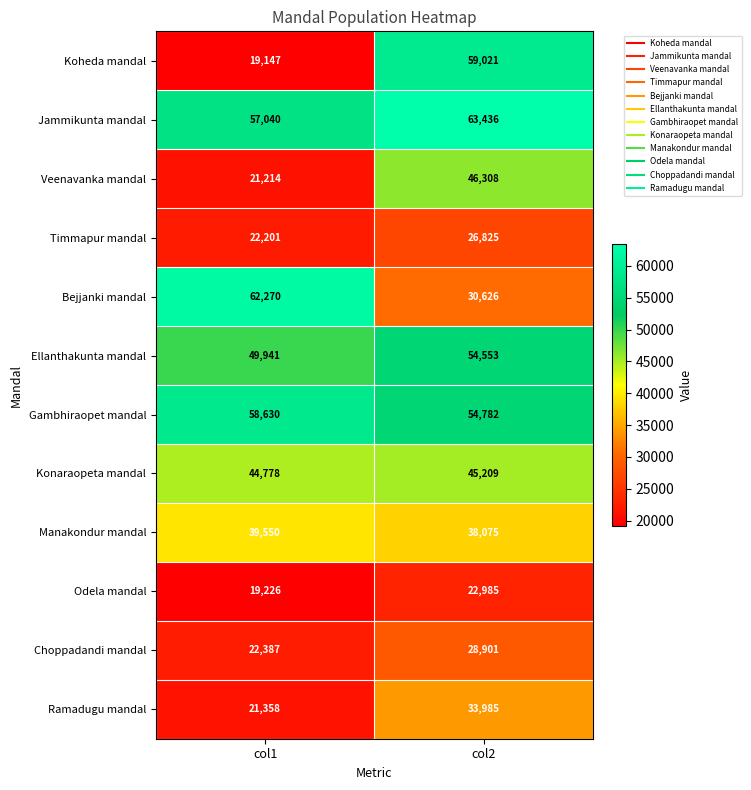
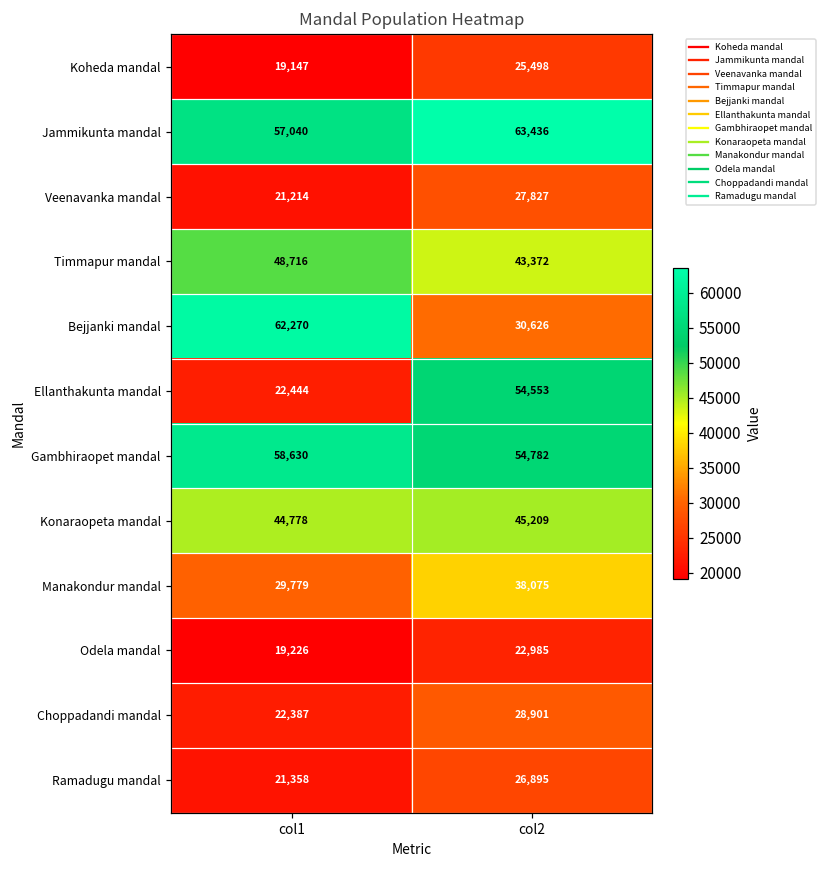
  {
    "Koheda mandal": {
      "col1": "19,147",
-     "col2": "59,021"
+     "col2": "25,498"
    },
    "Jammikunta mandal": {
      "col1": "57,040",
      "col2": "63,436"
    },
    "Veenavanka mandal": {
      "col1": "21,214",
-     "col2": "46,308"
+     "col2": "27,827"
    },
    "Timmapur mandal": {
-     "col1": "22,201",
-     "col2": "26,825"
+     "col1": "48,716",
+     "col2": "43,372"
    },
    "Bejjanki mandal": {
      "col1": "62,270",
      "col2": "30,626"
    },
    "Ellanthakunta mandal": {
-     "col1": "49,941",
+     "col1": "22,444",
      "col2": "54,553"
    },
    "Gambhiraopet mandal": {
      "col1": "58,630",
      "col2": "54,782"
    },
    "Konaraopeta mandal": {
      "col1": "44,778",
      "col2": "45,209"
    },
    "Manakondur mandal": {
-     "col1": "39,550",
+     "col1": "29,779",
      "col2": "38,075"
    },
    "Odela mandal": {
      "col1": "19,226",
      "col2": "22,985"
    },
    "Choppadandi mandal": {
      "col1": "22,387",
      "col2": "28,901"
    },
    "Ramadugu mandal": {
      "col1": "21,358",
-     "col2": "33,985"
+     "col2": "26,895"
    }
  }
